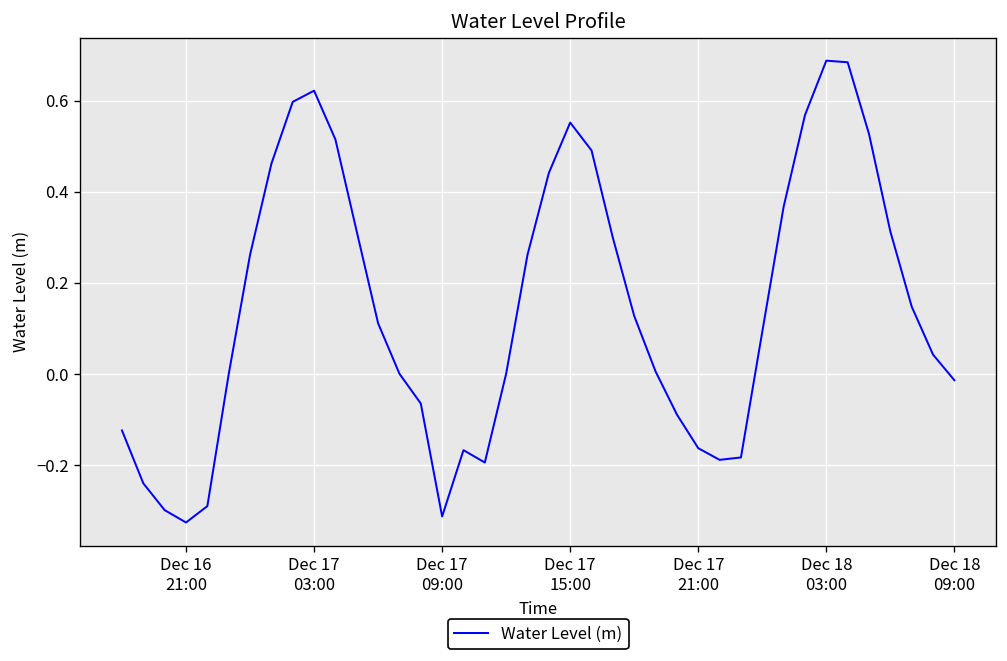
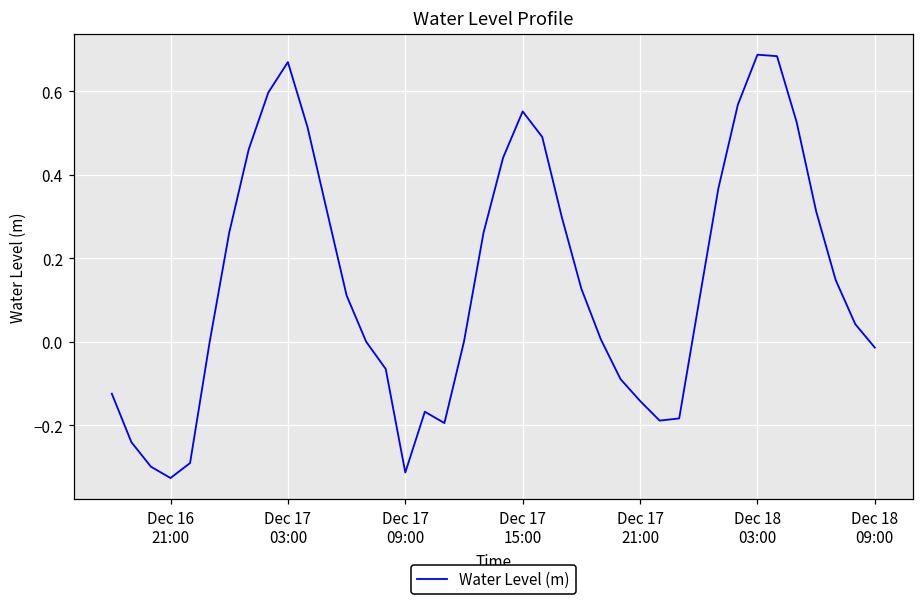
  {
    "Dec 16 21:00": -0.33,
-   "Dec 17 03:00": 0.62,
+   "Dec 17 03:00": 0.67,
    "Dec 17 09:00": -0.31,
    "Dec 17 15:00": 0.55,
-   "Dec 17 21:00": -0.16,
+   "Dec 17 21:00": -0.14,
    "Dec 18 03:00": 0.69,
    "Dec 18 09:00": -0.01
  }
